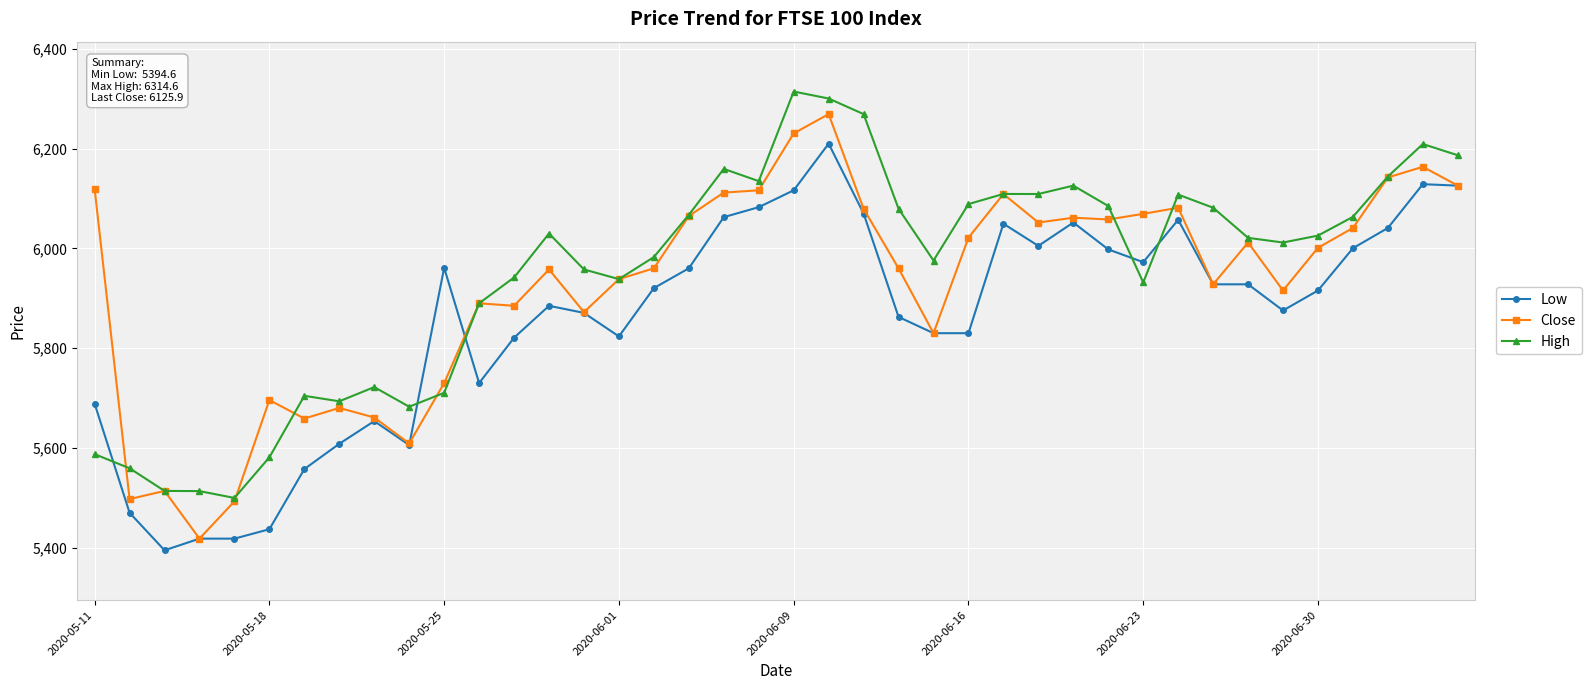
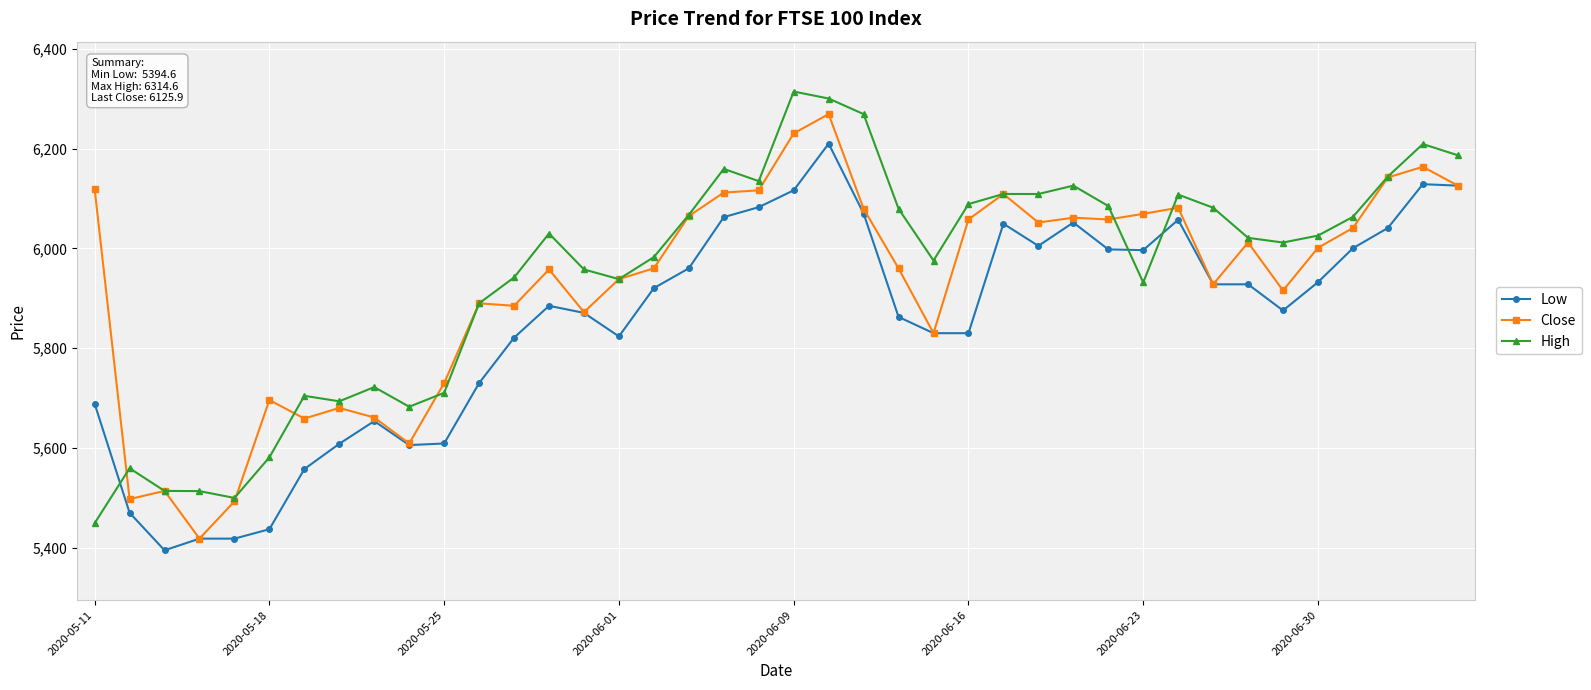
  {
    "Low": {
      "2020-05-11": "5,690",
      "2020-05-18": "5,440",
-     "2020-05-25": "5,960",
+     "2020-05-25": "5,610",
      "2020-06-01": "5,820",
      "2020-06-09": "6,120",
      "2020-06-16": "5,830",
-     "2020-06-23": "5,970",
-     "2020-06-30": "5,920"
+     "2020-06-23": "6,000",
+     "2020-06-30": "5,930"
    },
    "Close": {
      "2020-05-11": "6,120",
      "2020-05-18": "5,700",
      "2020-05-25": "5,730",
      "2020-06-09": "6,230",
-     "2020-06-16": "6,020",
+     "2020-06-16": "6,060",
      "2020-06-23": "6,070",
      "2020-06-30": "6,000"
    },
    "High": {
-     "2020-05-11": "5,590",
+     "2020-05-11": "5,450",
      "2020-05-18": "5,580",
      "2020-05-25": "5,710",
      "2020-06-09": "6,310",
      "2020-06-16": "6,090",
      "2020-06-23": "5,930",
      "2020-06-30": "6,030"
    }
  }
